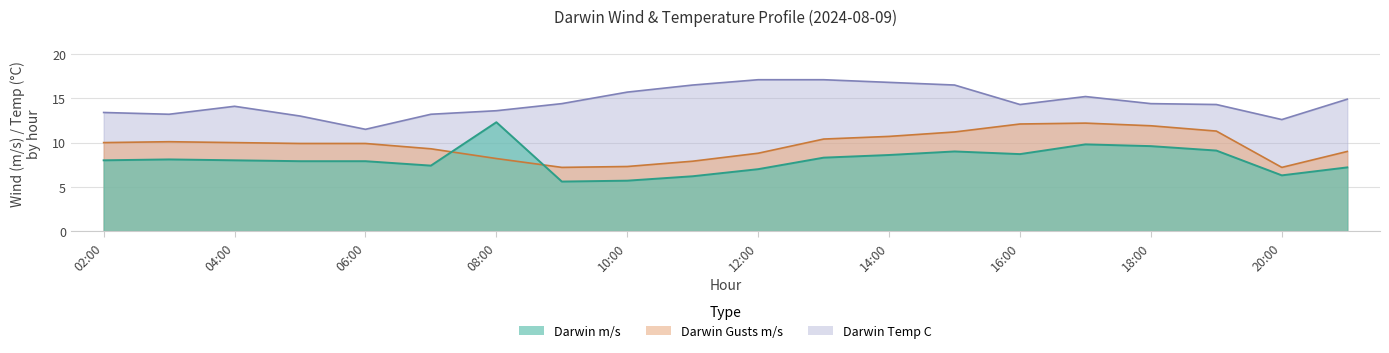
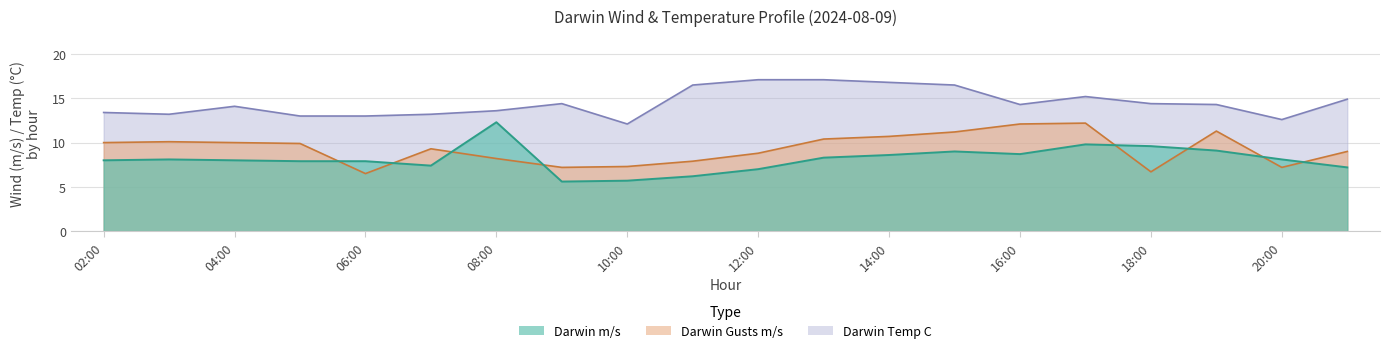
  {
    "Darwin Temp C": {
      "02:00": 13,
      "04:00": 14,
-     "06:00": 12,
+     "06:00": 13,
      "08:00": 14,
-     "10:00": 16,
+     "10:00": 12,
      "12:00": 17,
      "14:00": 17,
      "16:00": 14,
      "18:00": 14,
      "20:00": 13
    },
    "Darwin Gusts m/s": {
      "02:00": 10,
      "04:00": 10,
-     "06:00": 10,
+     "06:00": 7,
      "08:00": 8,
      "10:00": 7,
      "12:00": 9,
      "14:00": 11,
      "16:00": 12,
-     "18:00": 12,
+     "18:00": 7,
      "20:00": 7
    },
    "Darwin m/s": {
      "02:00": 8,
      "04:00": 8,
      "06:00": 8,
      "08:00": 12,
      "10:00": 6,
      "12:00": 7,
      "14:00": 9,
      "16:00": 9,
      "18:00": 10,
-     "20:00": 6
+     "20:00": 8
    }
  }
